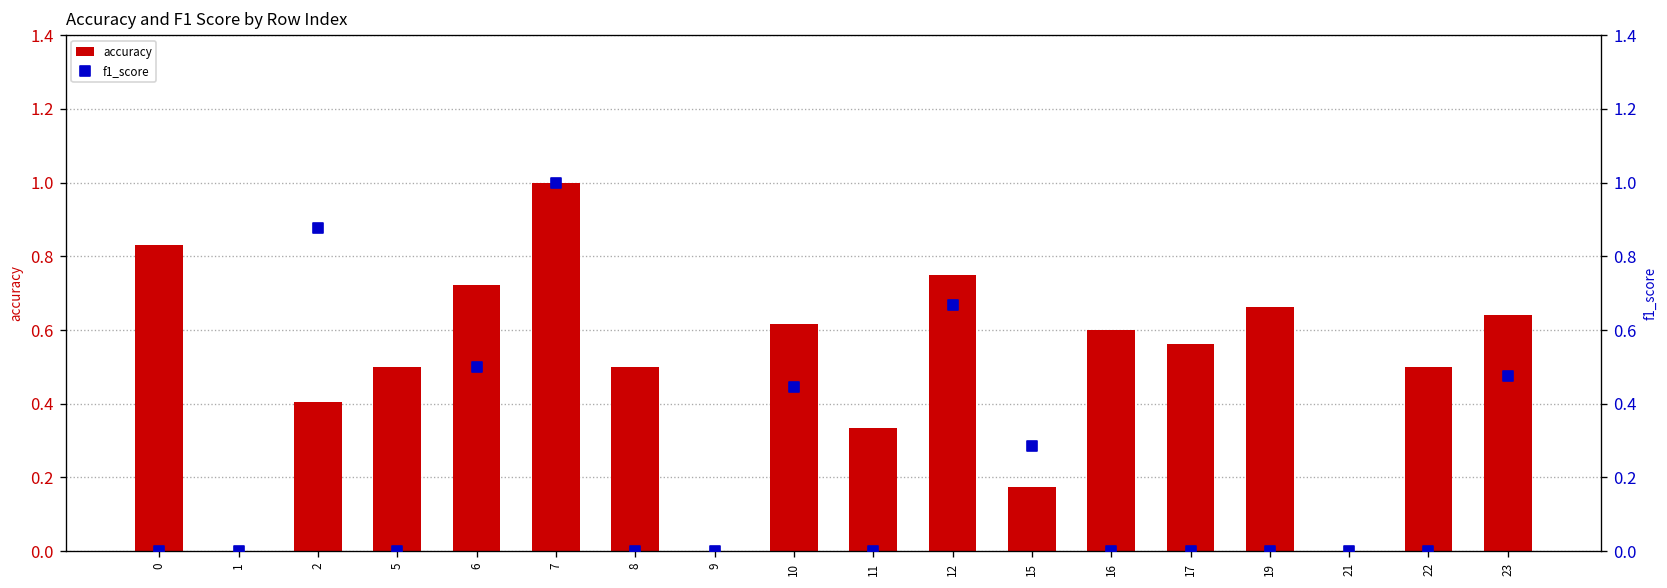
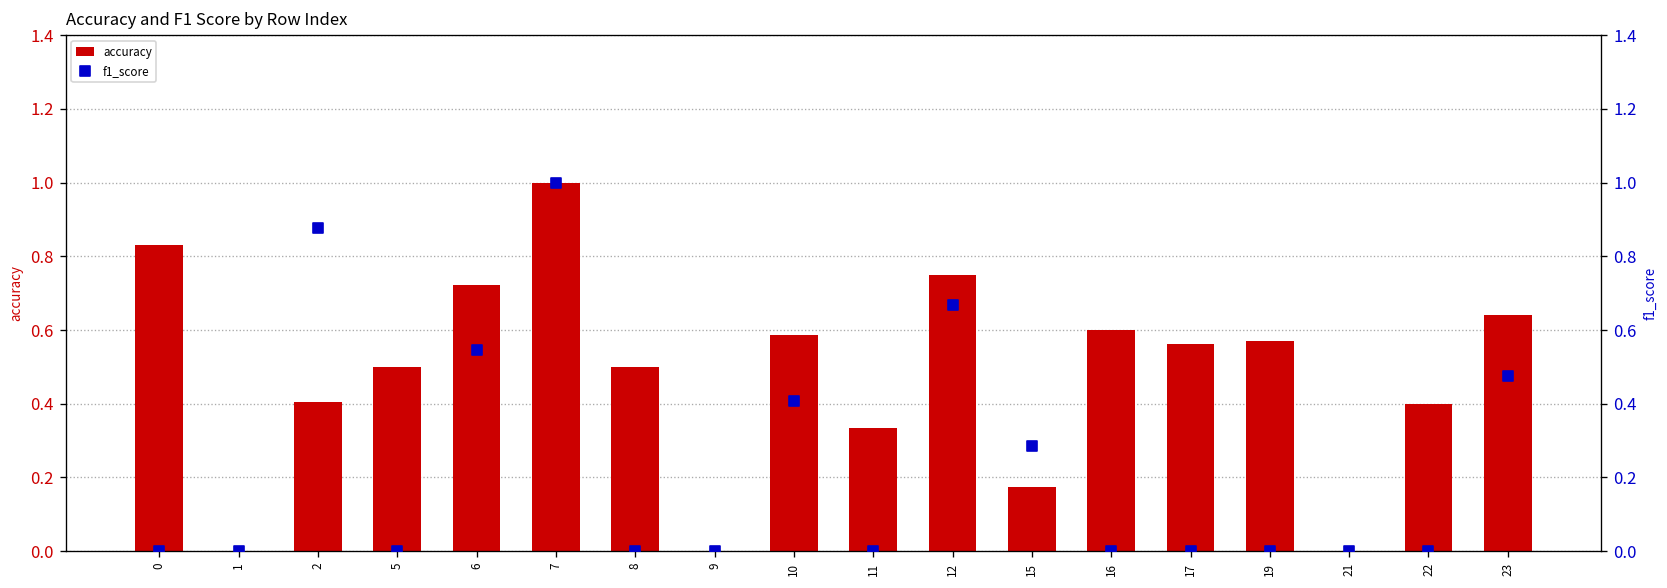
  {
    "accuracy": {
      "0": 0.83,
      "1": 0.00,
      "2": 0.40,
      "5": 0.50,
      "6": 0.72,
      "7": 1.00,
      "8": 0.50,
      "9": 0.00,
-     "10": 0.62,
+     "10": 0.59,
      "11": 0.33,
      "12": 0.75,
      "15": 0.17,
      "16": 0.60,
      "17": 0.56,
-     "19": 0.66,
+     "19": 0.57,
      "21": 0.00,
-     "22": 0.5,
+     "22": 0.4,
      "23": 0.64
    },
    "f1_score": {
-     "6": 0.50,
-     "10": 0.44
+     "6": 0.55,
+     "10": 0.41
    }
  }
